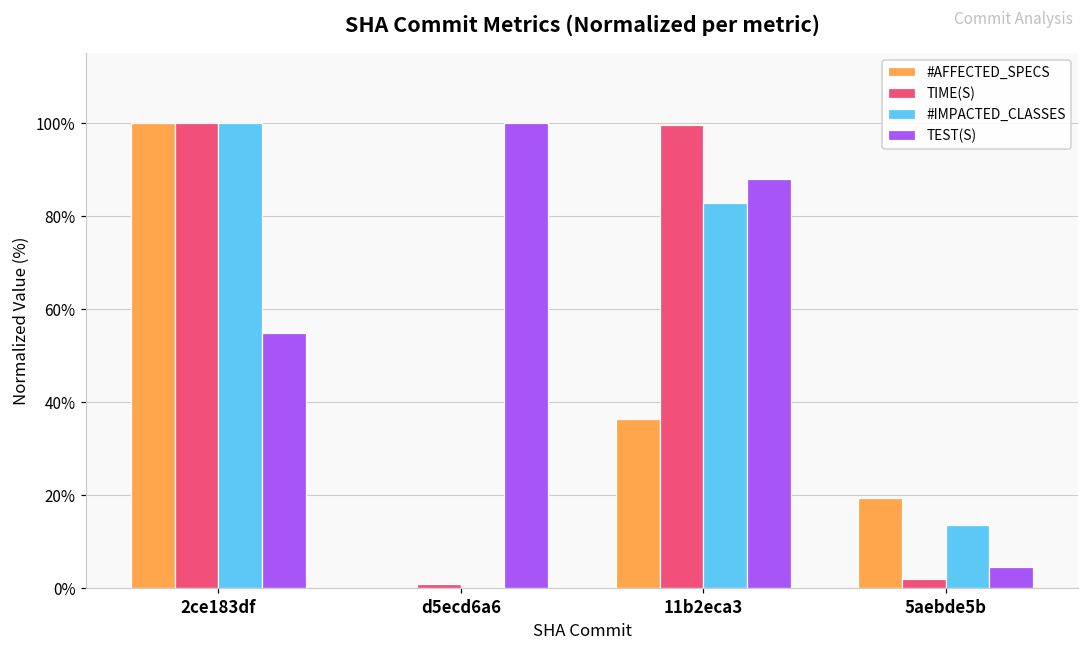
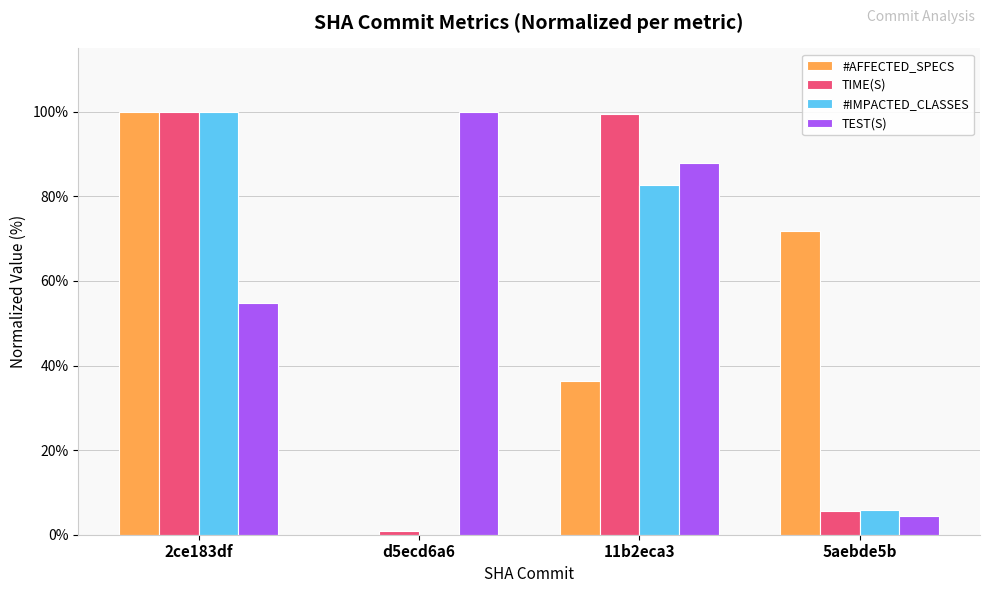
  {
    "#AFFECTED_SPECS": {
      "2ce183df": "100%",
      "d5ecd6a6": "0%",
      "11b2eca3": "36%",
-     "5aebde5b": "19%"
+     "5aebde5b": "72%"
    },
    "TIME(S)": {
      "2ce183df": "100%",
      "d5ecd6a6": "1%",
      "11b2eca3": "99%",
-     "5aebde5b": "2%"
+     "5aebde5b": "6%"
    },
    "#IMPACTED_CLASSES": {
      "2ce183df": "100%",
      "d5ecd6a6": "0%",
      "11b2eca3": "83%",
-     "5aebde5b": "13%"
+     "5aebde5b": "6%"
    },
    "TEST(S)": {
      "2ce183df": "55%",
      "d5ecd6a6": "100%",
      "11b2eca3": "88%",
      "5aebde5b": "4%"
    }
  }
